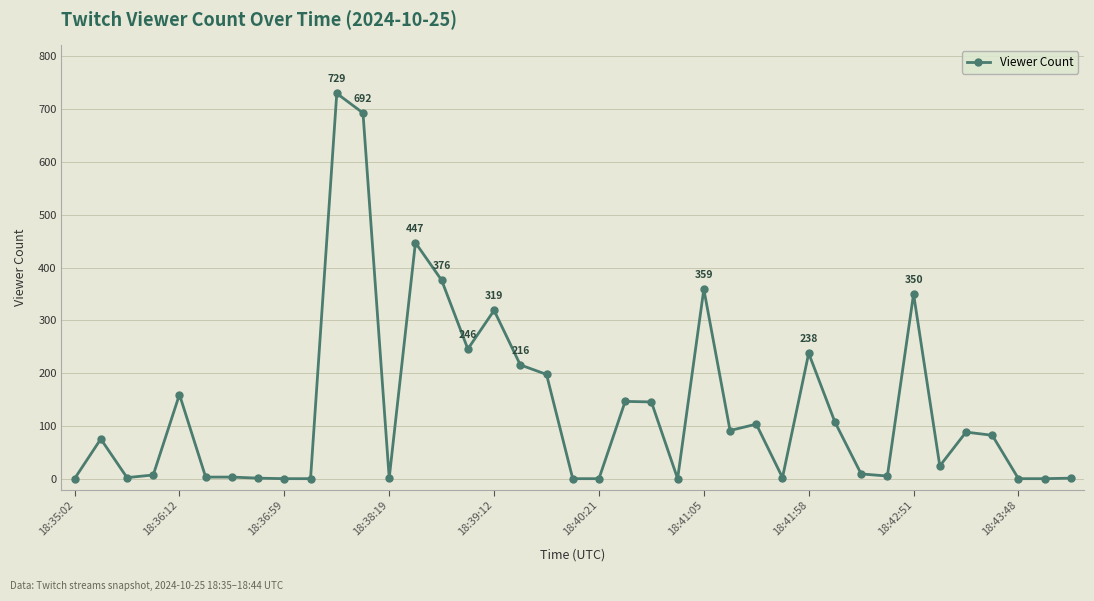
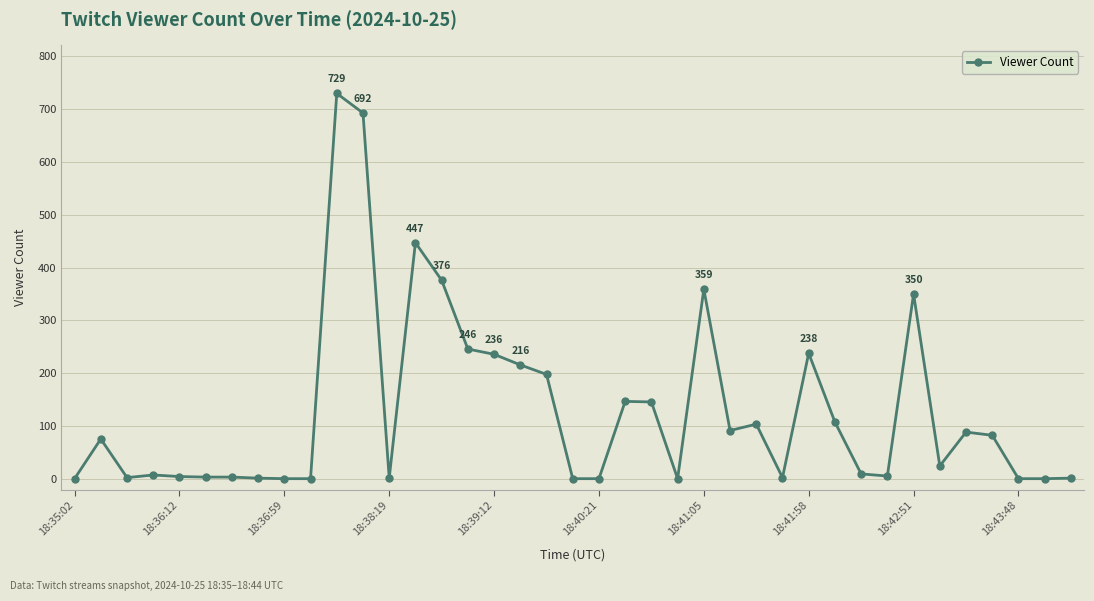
  {
-   "18:36:12": 160,
-   "18:39:12": 319,
+   "18:36:12": 10,
+   "18:39:12": 236,
    "18:41:05": 359,
    "18:41:58": 238,
    "18:42:51": 350
  }
